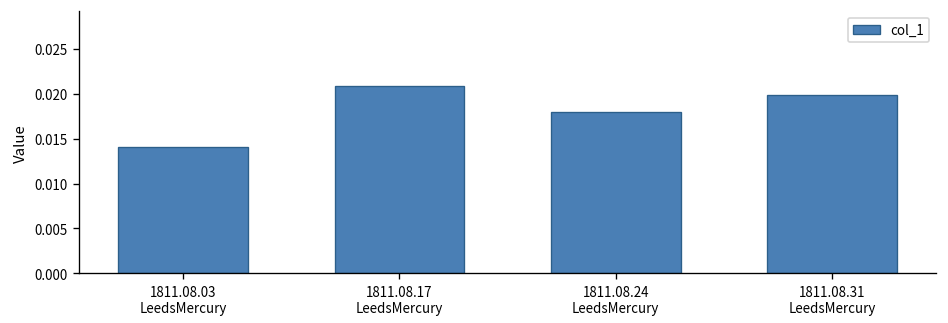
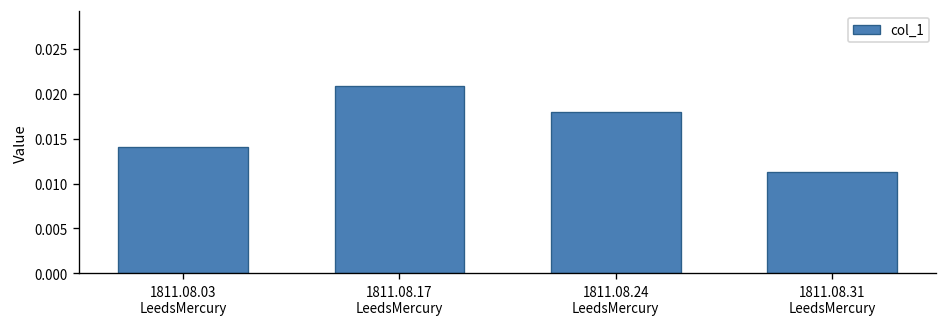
  {
    "1811.08.03 LeedsMercury": 0.014,
    "1811.08.17 LeedsMercury": 0.021,
    "1811.08.24 LeedsMercury": 0.018,
-   "1811.08.31 LeedsMercury": 0.020
+   "1811.08.31 LeedsMercury": 0.011
  }
